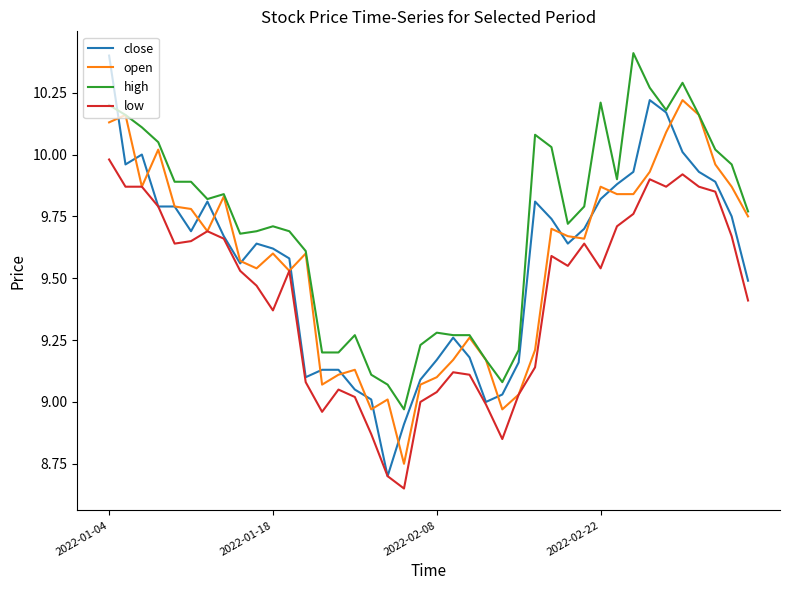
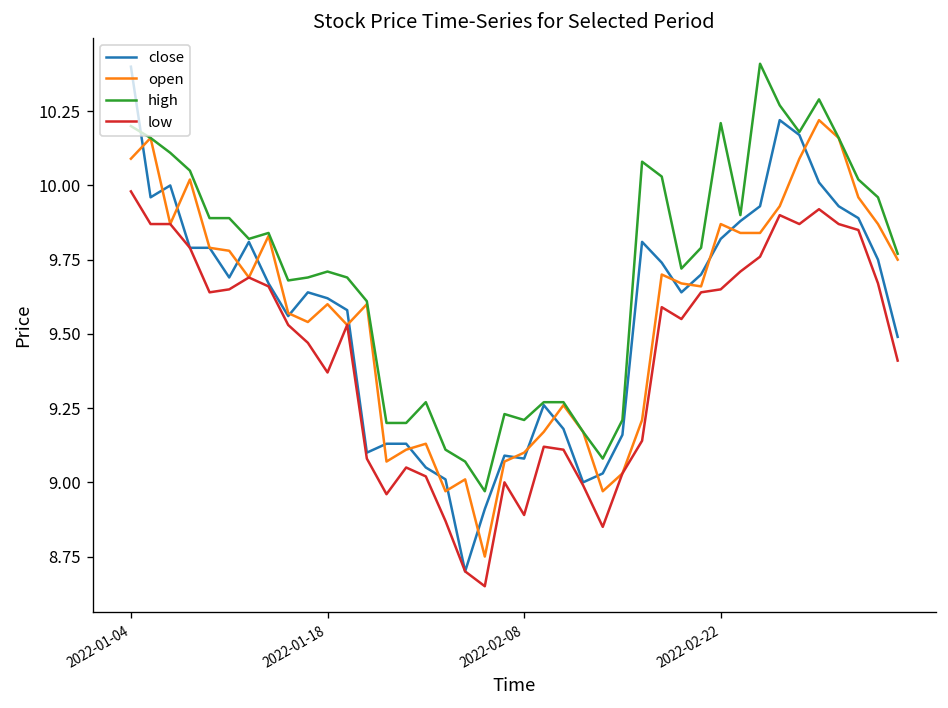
  {
    "close": {
      "2022-01-18": 9.62,
-     "2022-02-08": 9.17,
+     "2022-02-08": 9.08,
      "2022-02-22": 9.82
    },
    "open": {
-     "2022-01-04": 10.13,
+     "2022-01-04": 10.09,
      "2022-01-18": 9.60,
      "2022-02-08": 9.10,
      "2022-02-22": 9.87
    },
    "high": {
      "2022-01-18": 9.71,
-     "2022-02-08": 9.28,
+     "2022-02-08": 9.21,
      "2022-02-22": 10.21
    },
    "low": {
      "2022-01-04": 9.98,
      "2022-01-18": 9.37,
-     "2022-02-08": 9.04,
-     "2022-02-22": 9.54
+     "2022-02-08": 8.89,
+     "2022-02-22": 9.65
    }
  }
